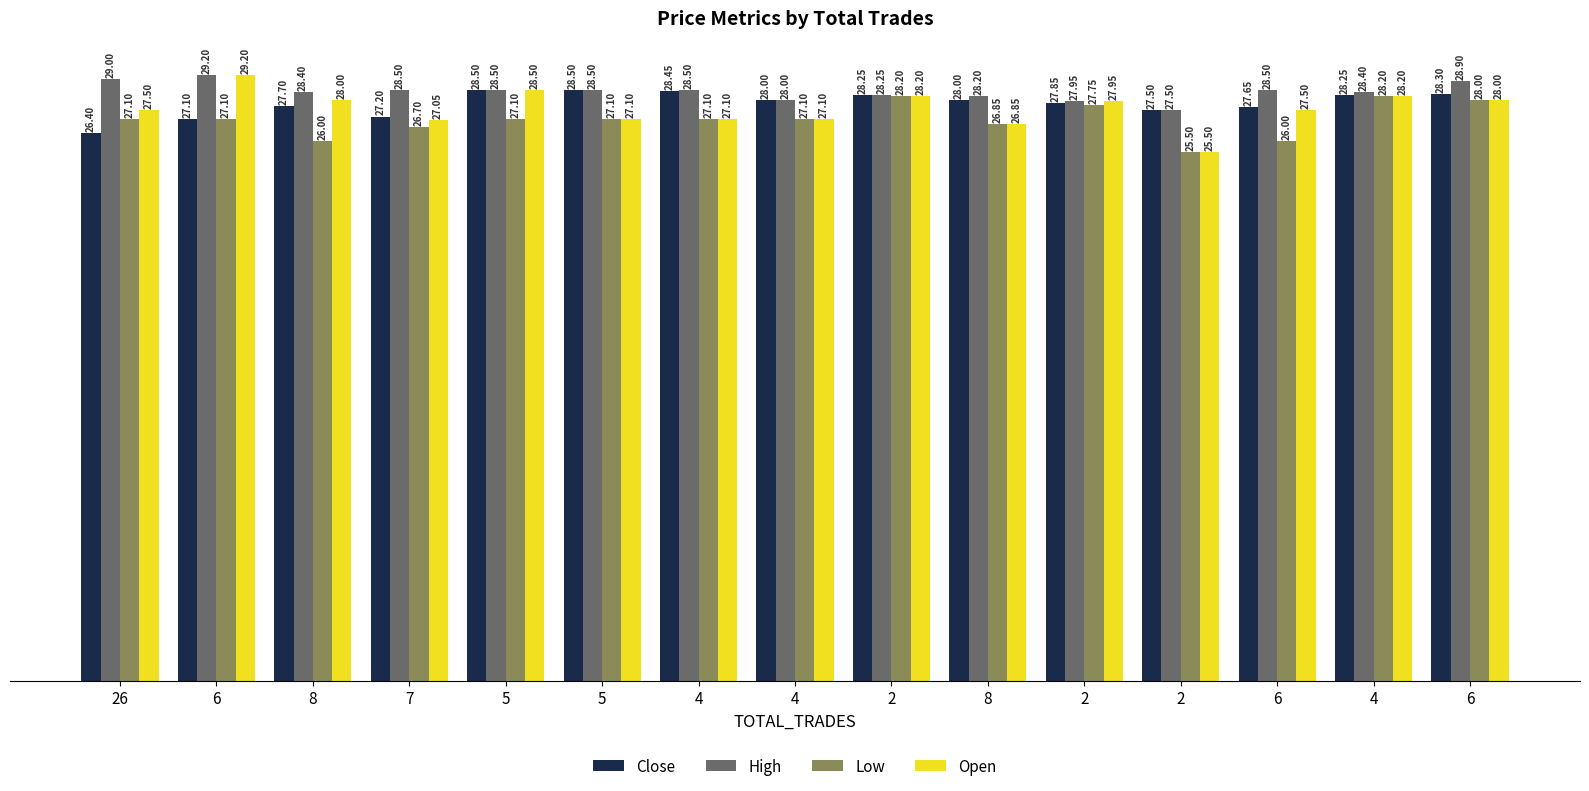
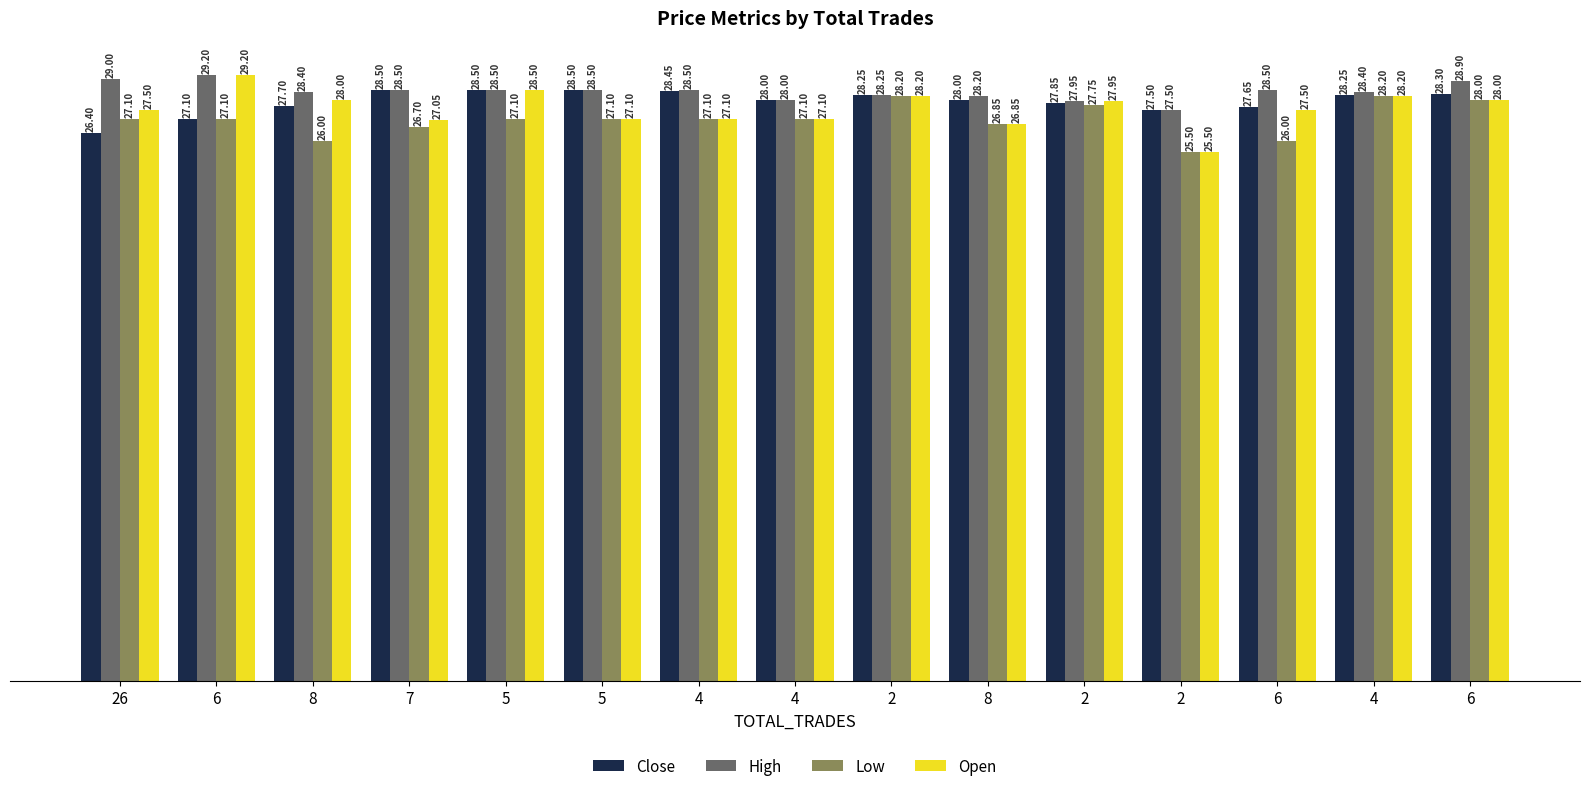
  {
    "Close": {
      "26": 26.40,
-     "7": 27.20
+     "7": 28.50
    },
    "Open": {
      "26": 27.50,
      "7": 27.05
    }
  }
